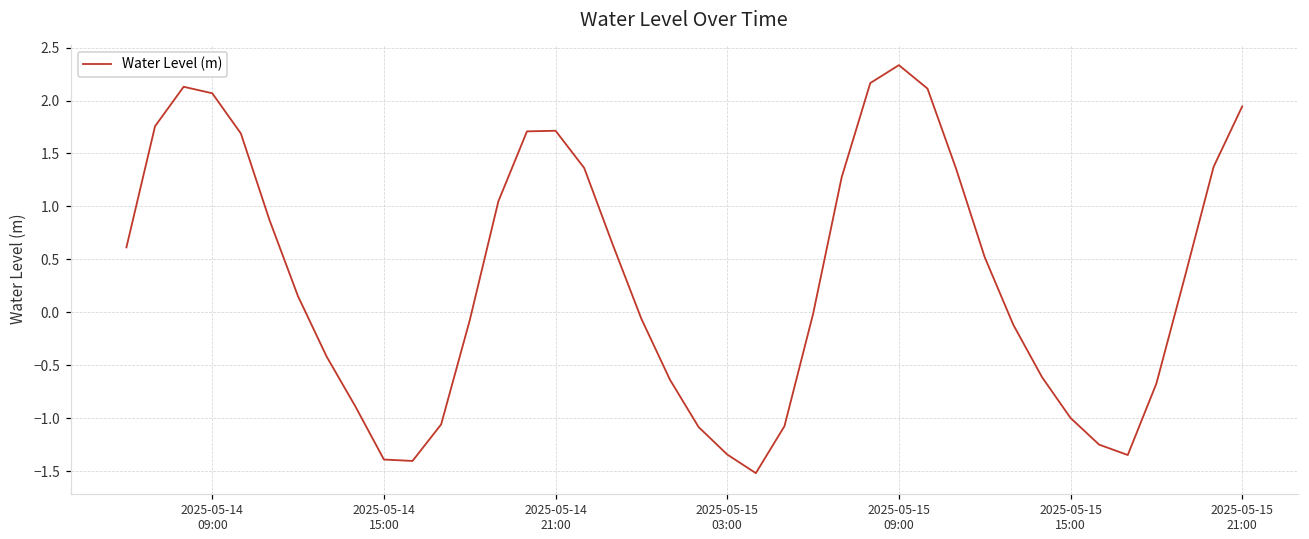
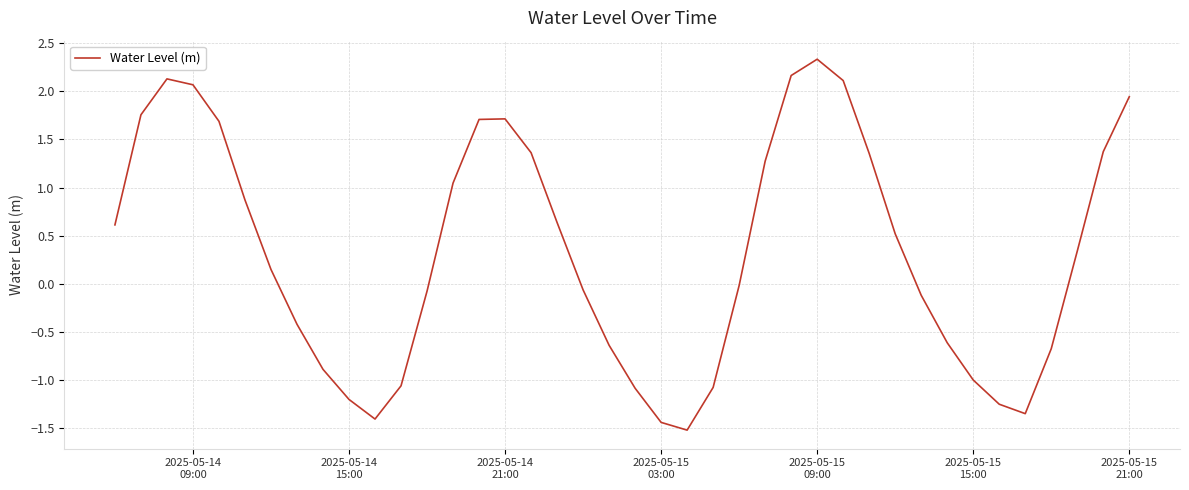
  {
    "2025-05-14 09:00": 2.1,
-   "2025-05-14 15:00": -1.4,
+   "2025-05-14 15:00": -1.2,
    "2025-05-14 21:00": 1.7,
-   "2025-05-15 03:00": -1.3,
+   "2025-05-15 03:00": -1.4,
    "2025-05-15 09:00": 2.3,
    "2025-05-15 15:00": -1.0,
    "2025-05-15 21:00": 1.9
  }
